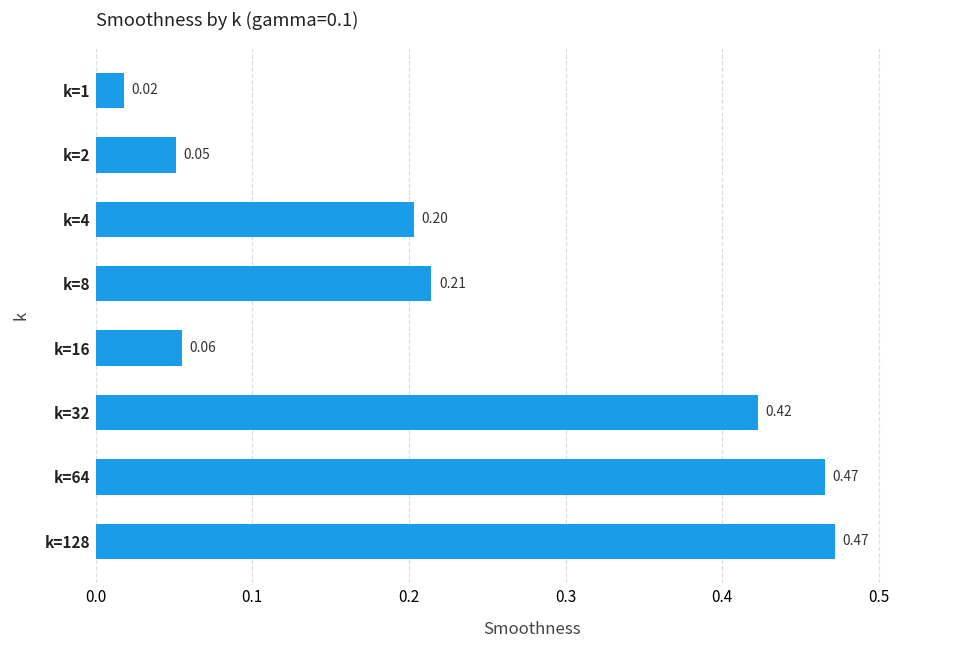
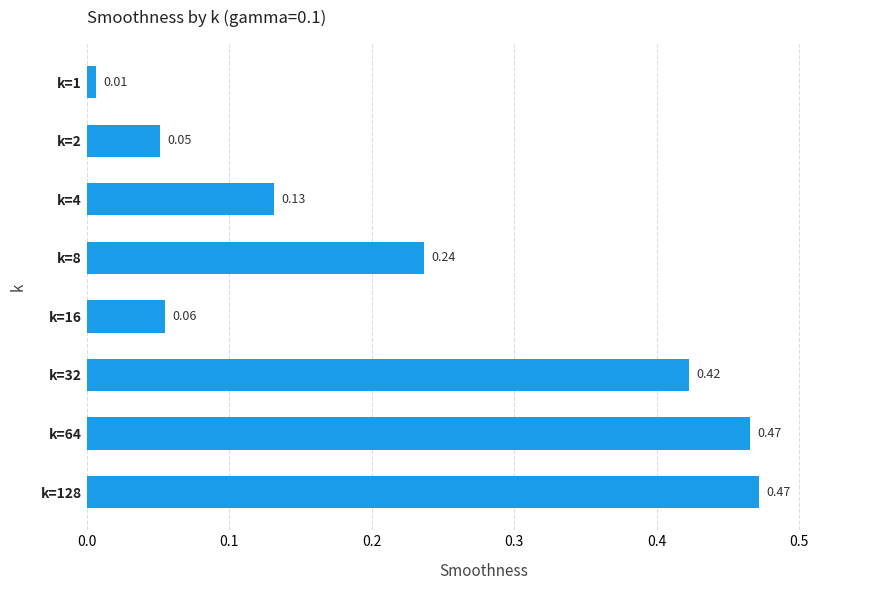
  {
-   "k=1": 0.02,
+   "k=1": 0.01,
    "k=2": 0.05,
-   "k=4": 0.20,
-   "k=8": 0.21,
+   "k=4": 0.13,
+   "k=8": 0.24,
    "k=16": 0.06,
    "k=32": 0.42,
    "k=64": 0.47,
    "k=128": 0.47
  }
